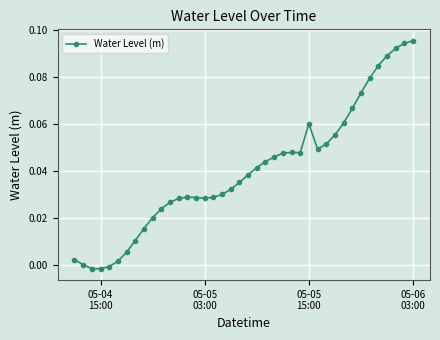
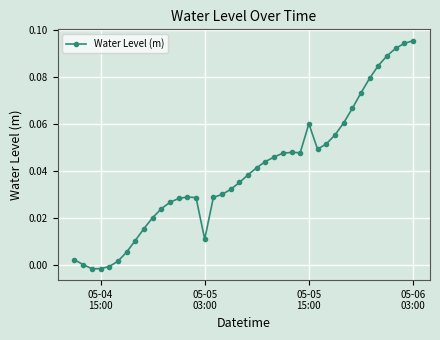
  {
    "05-04 15:00": -0.002,
-   "05-05 03:00": 0.028,
+   "05-05 03:00": 0.011,
    "05-05 15:00": 0.060,
    "05-06 03:00": 0.095
  }
